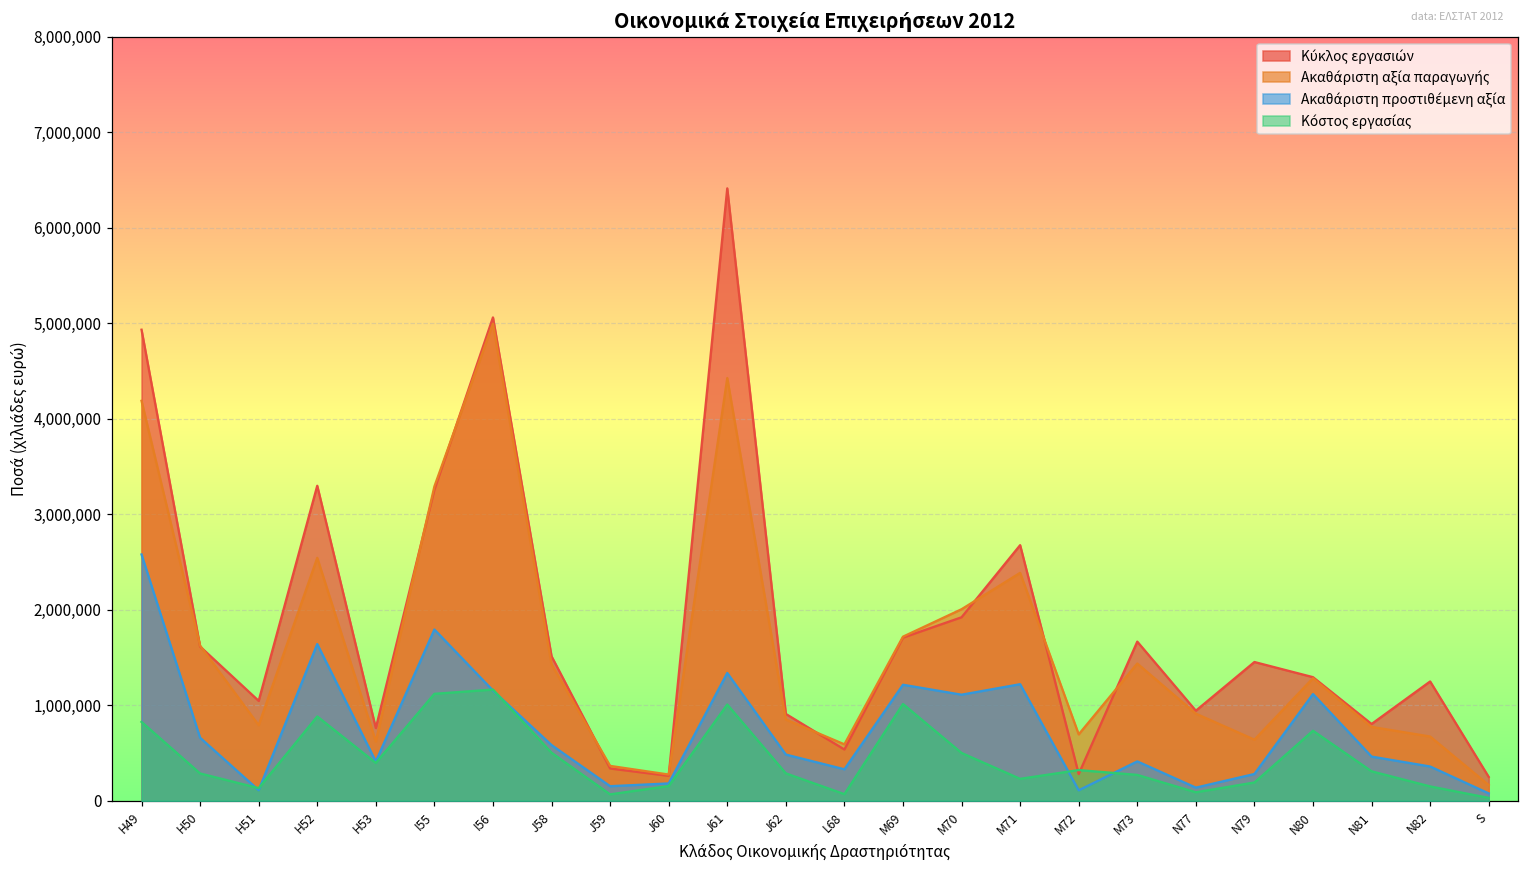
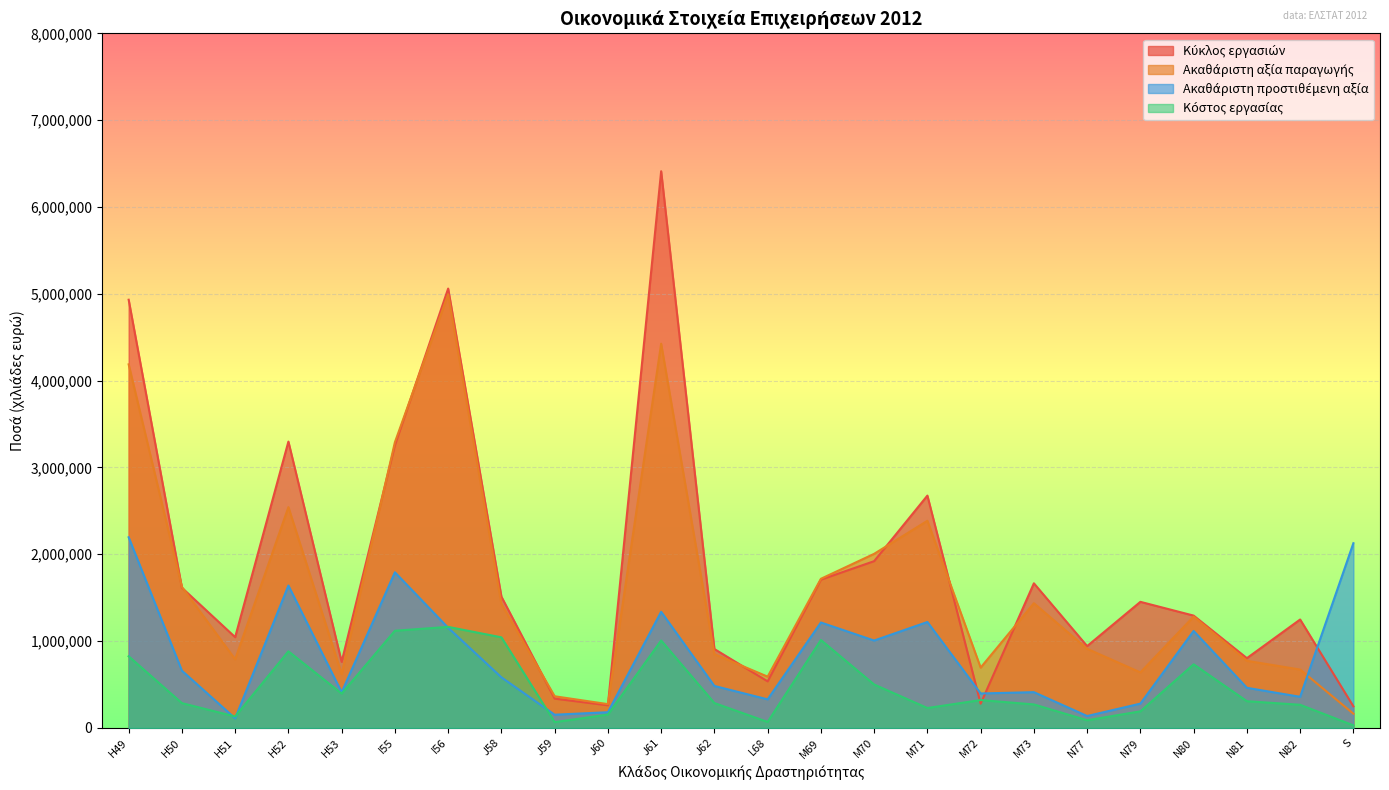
  {
    "Ακαθάριστη προστιθέμενη αξία": {
-     "H49": "2,600,000",
+     "H49": "2,200,000",
      "H50": "700,000",
      "H52": "1,600,000",
      "I55": "1,800,000",
      "J58": "600,000",
      "J59": "200,000",
      "J61": "1,300,000",
      "J62": "500,000",
      "L68": "300,000",
      "M69": "1,200,000",
-     "M70": "1,100,000",
+     "M70": "1,000,000",
      "M71": "1,200,000",
-     "M72": "100,000",
+     "M72": "400,000",
      "M73": "400,000",
      "N77": "100,000",
      "N79": "300,000",
      "N80": "1,100,000",
      "N81": "500,000",
      "N82": "400,000",
-     "S": "100,000"
+     "S": "2,100,000"
    },
    "Κόστος εργασίας": {
      "H49": "800,000",
      "H50": "300,000",
      "H52": "900,000",
      "I55": "1,100,000",
-     "J58": "500,000",
+     "J58": "1,000,000",
      "J59": "100,000",
      "J61": "1,000,000",
      "J62": "300,000",
      "L68": "100,000",
      "M69": "1,000,000",
      "M70": "500,000",
      "M71": "200,000",
      "M72": "300,000",
      "M73": "300,000",
      "N77": "100,000",
      "N79": "200,000",
      "N80": "700,000",
      "N81": "300,000",
-     "N82": "100,000",
+     "N82": "300,000",
      "S": "0"
    }
  }
